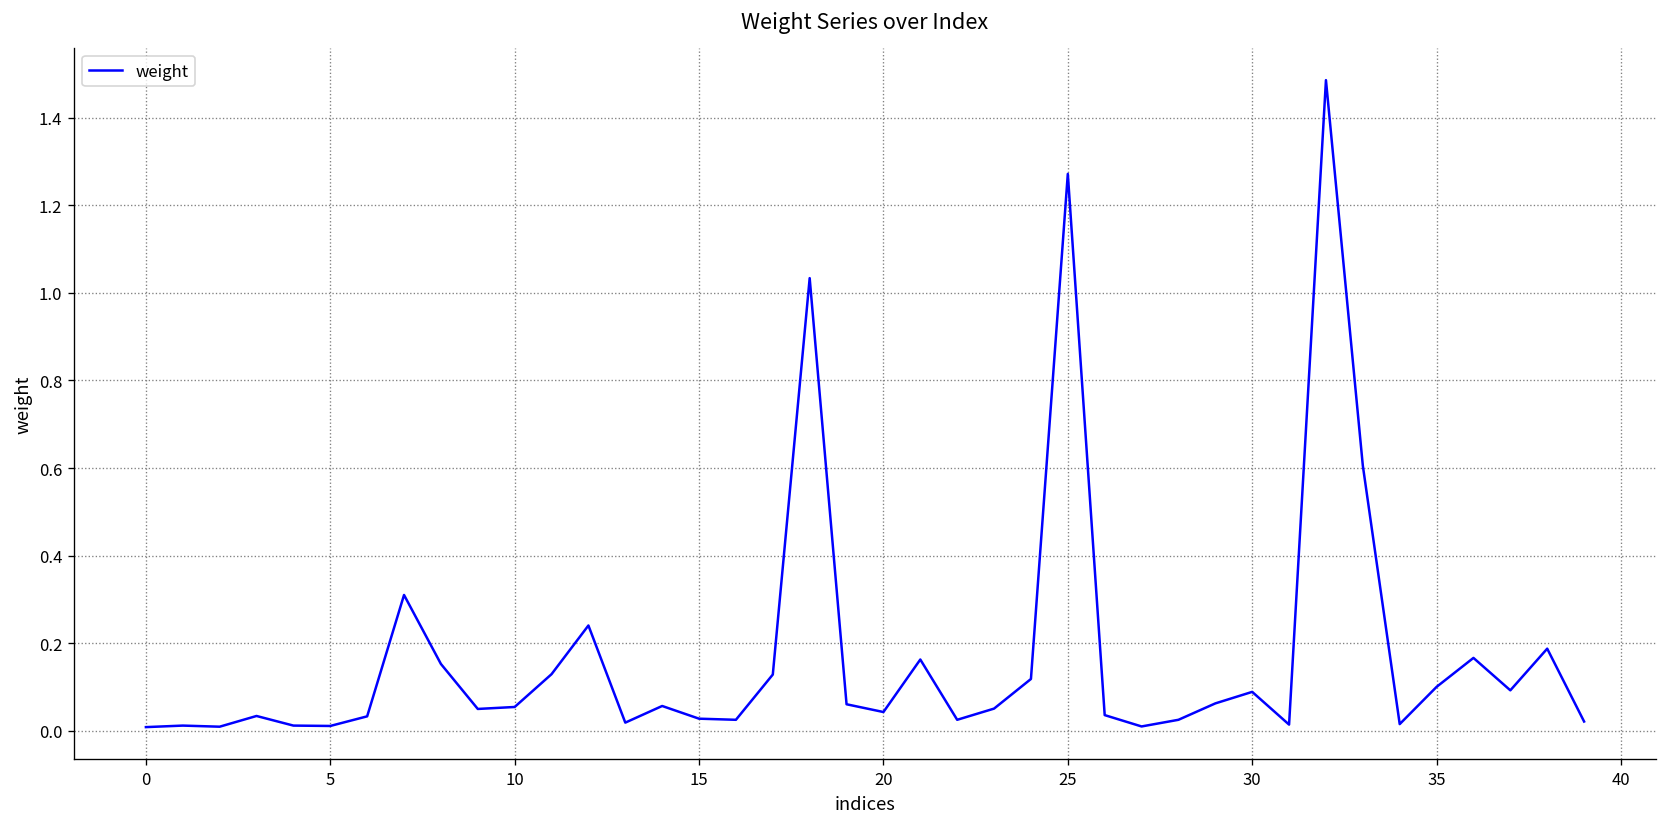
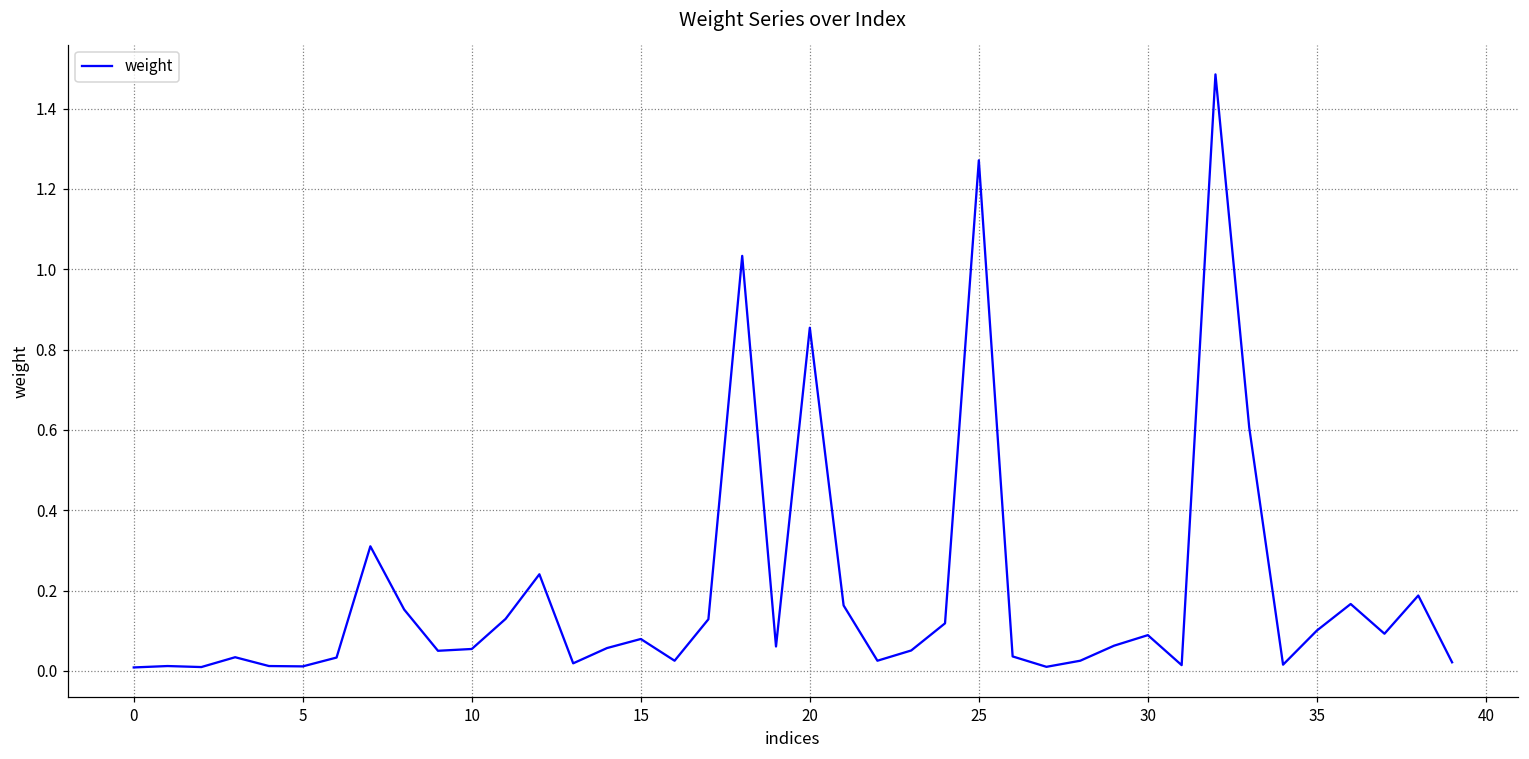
  {
    "0": 0.01,
    "5": 0.01,
    "10": 0.05,
-   "15": 0.03,
-   "20": 0.04,
+   "15": 0.08,
+   "20": 0.85,
    "25": 1.27,
    "30": 0.09,
    "35": 0.10
  }
